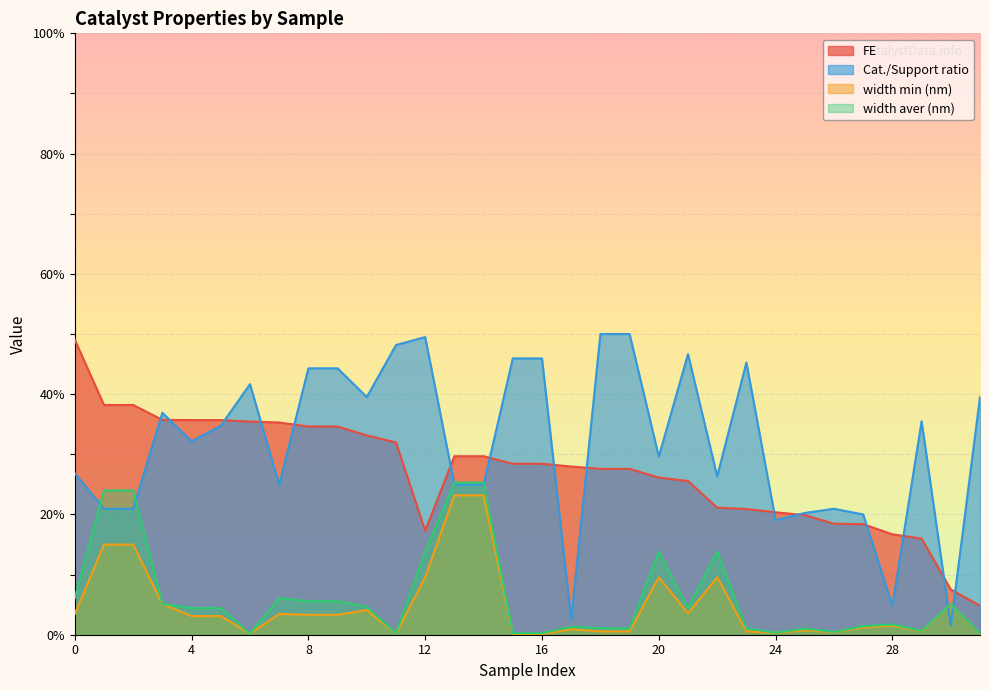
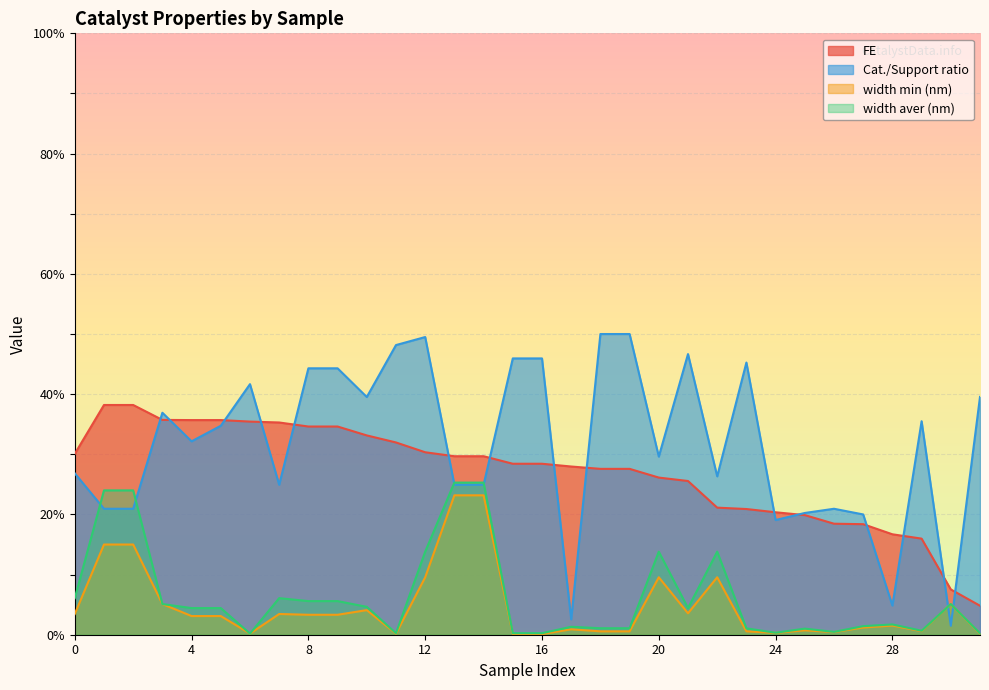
  {
    "FE": {
-     "0": "49%",
+     "0": "30%",
      "4": "36%",
      "8": "35%",
-     "12": "17%",
+     "12": "30%",
      "16": "28%",
      "20": "26%",
      "24": "20%",
      "28": "17%"
    },
    "Cat./Support ratio": {
      "0": "27%",
      "4": "32%",
      "8": "44%",
      "12": "50%",
      "16": "46%",
      "20": "30%",
      "24": "19%",
      "28": "5%"
    },
    "width min (nm)": {
      "0": "3%",
      "4": "3%",
      "8": "3%",
      "12": "10%",
      "20": "10%"
    },
    "width aver (nm)": {
      "0": "6%",
      "4": "4%",
      "8": "6%",
      "12": "14%",
      "20": "14%"
    }
  }
